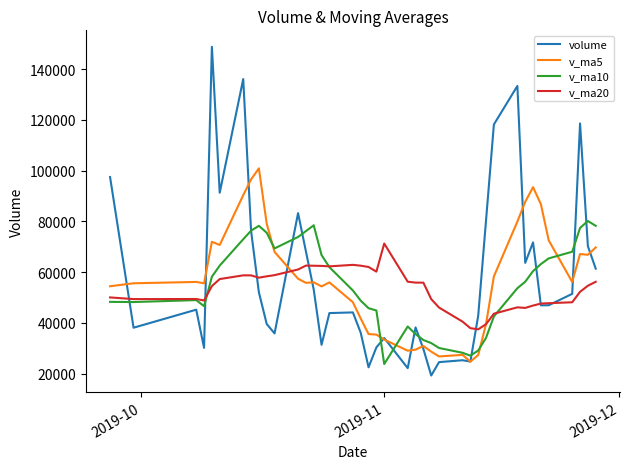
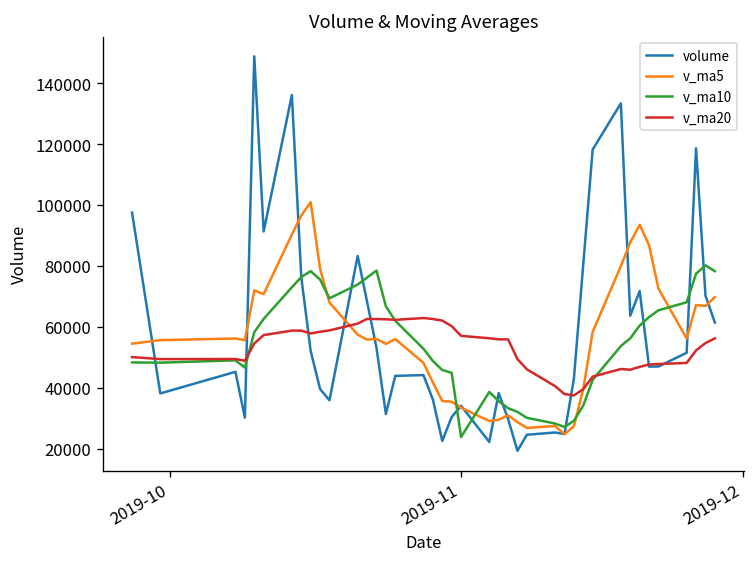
  {
    "v_ma10": {
      "2019-11": 24000
    },
    "v_ma20": {
-     "2019-11": 71000
+     "2019-11": 57000
    }
  }
